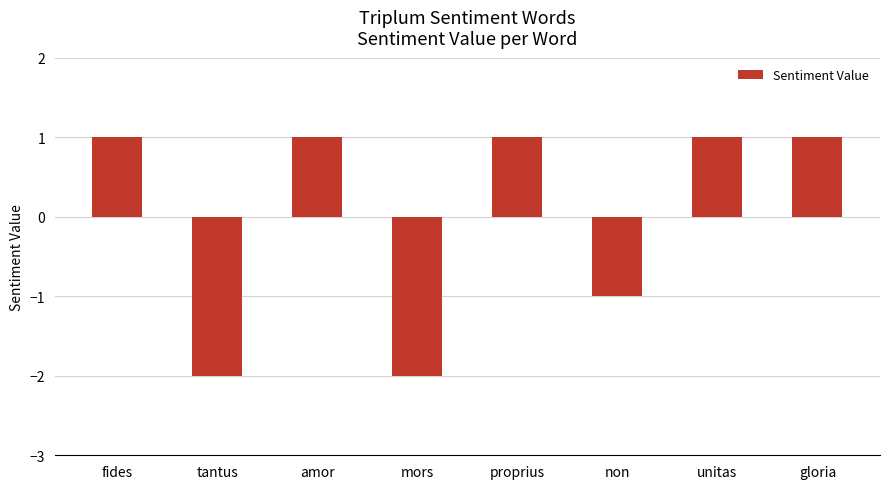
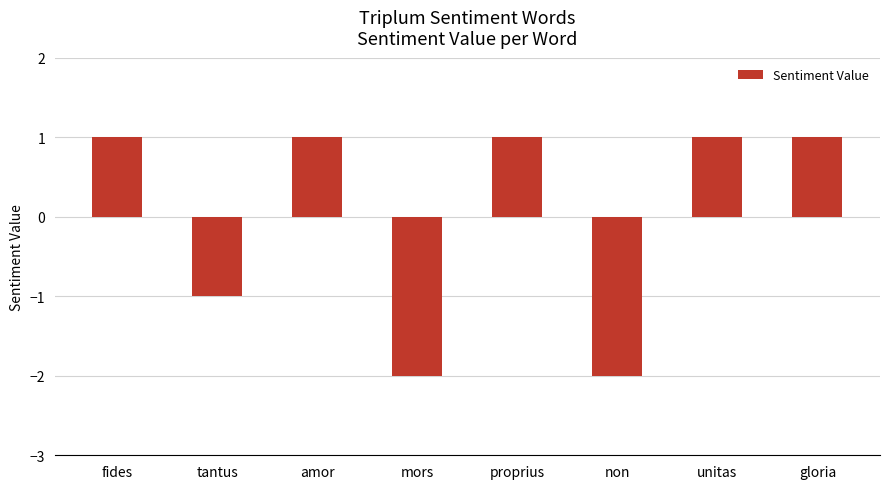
  {
    "fides": 1,
-   "tantus": -2,
+   "tantus": -1,
    "amor": 1,
    "mors": -2,
    "proprius": 1,
-   "non": -1,
+   "non": -2,
    "unitas": 1,
    "gloria": 1
  }
